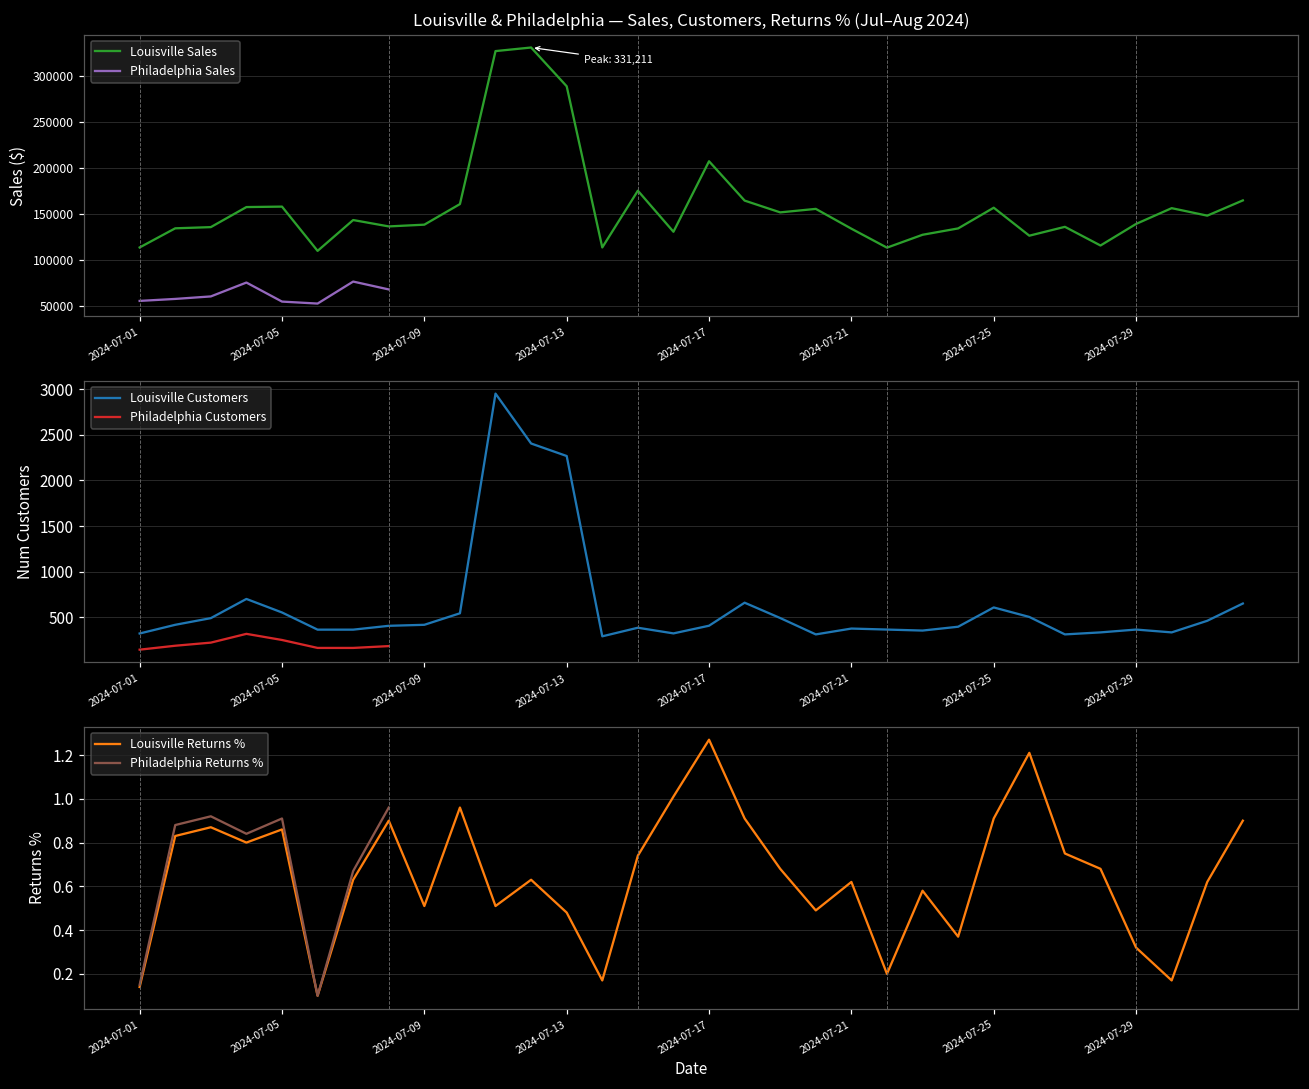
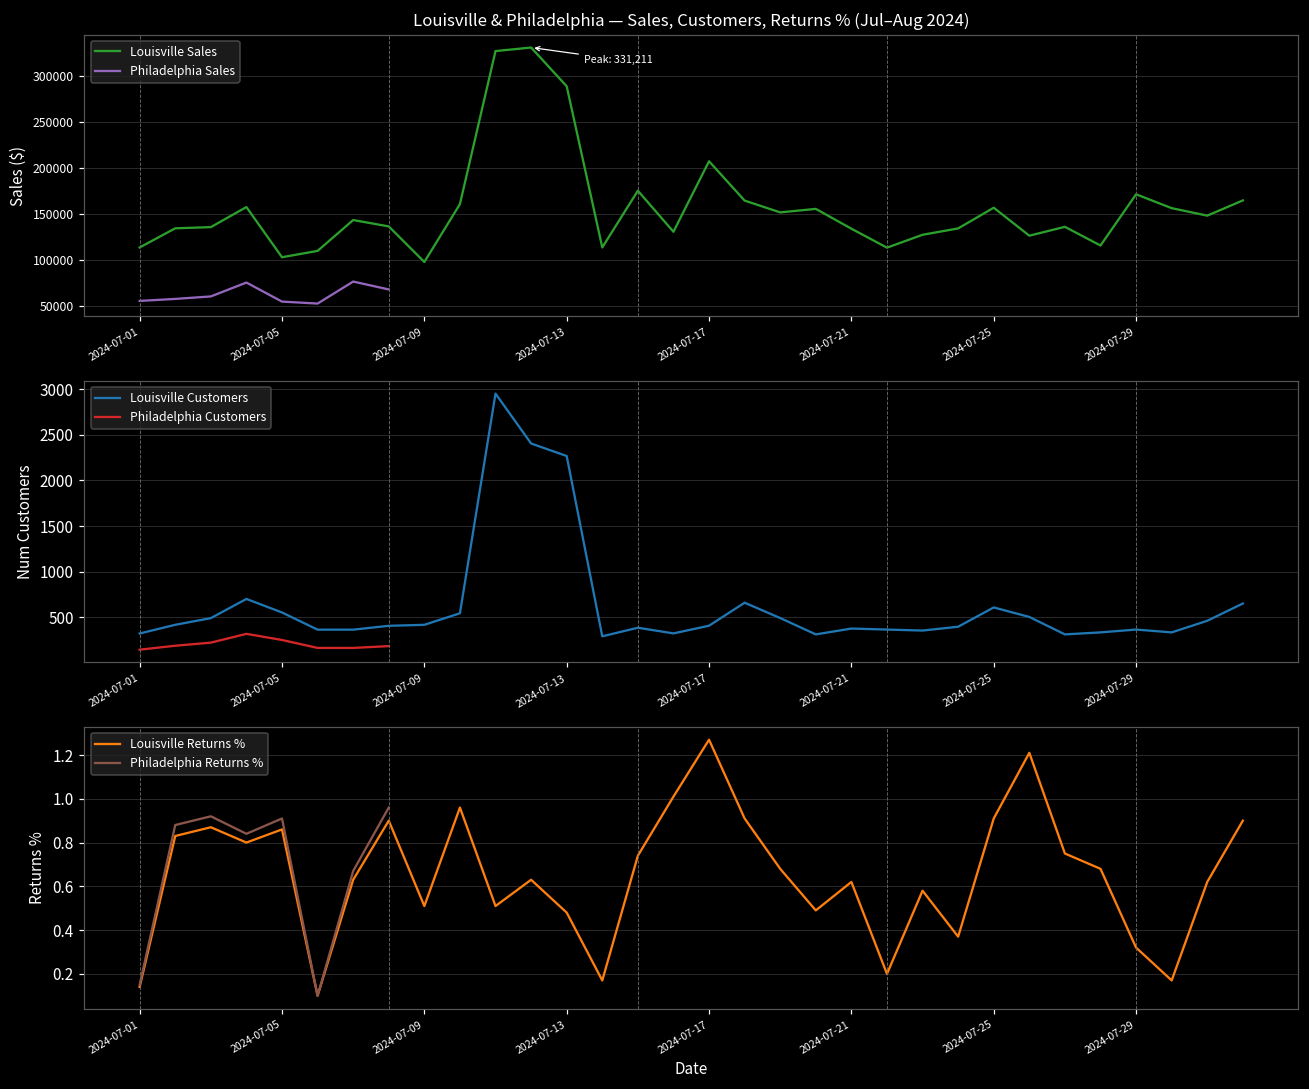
  {
    "Louisville & Philadelphia — Sales, Customers, Returns % (Jul–Aug 2024)": {
      "Louisville Sales": {
        "2024-07-01": 110000,
-       "2024-07-05": 160000,
-       "2024-07-09": 140000,
+       "2024-07-05": 100000,
+       "2024-07-09": 100000,
        "2024-07-13": 290000,
        "2024-07-17": 210000,
        "2024-07-21": 130000,
        "2024-07-25": 160000,
-       "2024-07-29": 140000
+       "2024-07-29": 170000
      },
      "Philadelphia Sales": {
        "2024-07-01": 60000,
        "2024-07-05": 50000
      }
    }
  }
